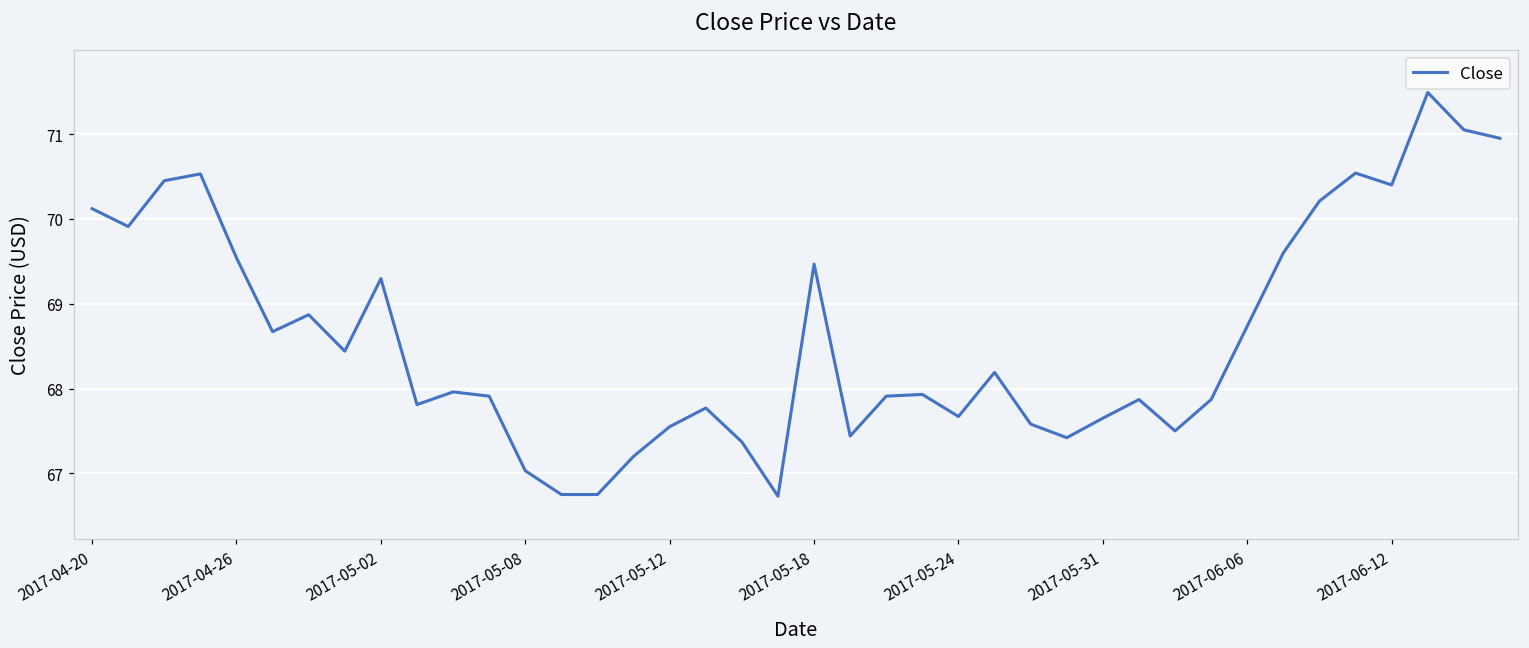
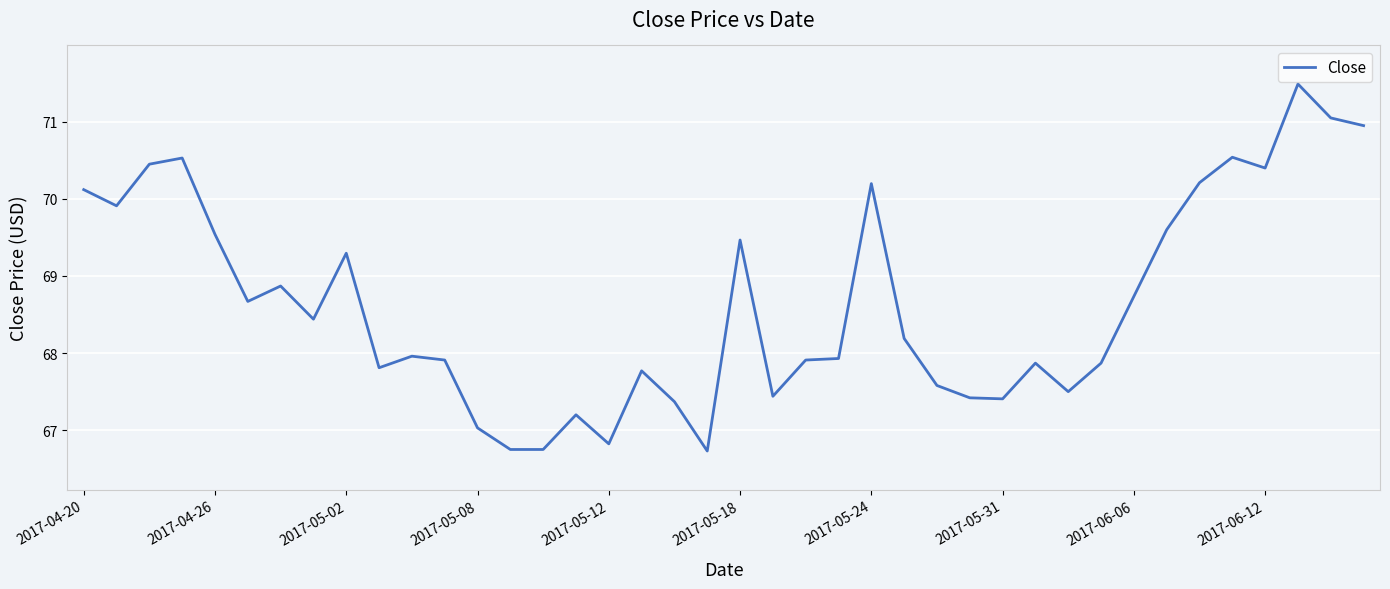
  {
    "2017-04-20": 70.1,
    "2017-04-26": 69.5,
    "2017-05-02": 69.3,
    "2017-05-08": 67.0,
-   "2017-05-12": 67.6,
+   "2017-05-12": 66.8,
    "2017-05-18": 69.5,
-   "2017-05-24": 67.7,
-   "2017-05-31": 67.7,
+   "2017-05-24": 70.2,
+   "2017-05-31": 67.4,
    "2017-06-06": 68.7,
    "2017-06-12": 70.4
  }
